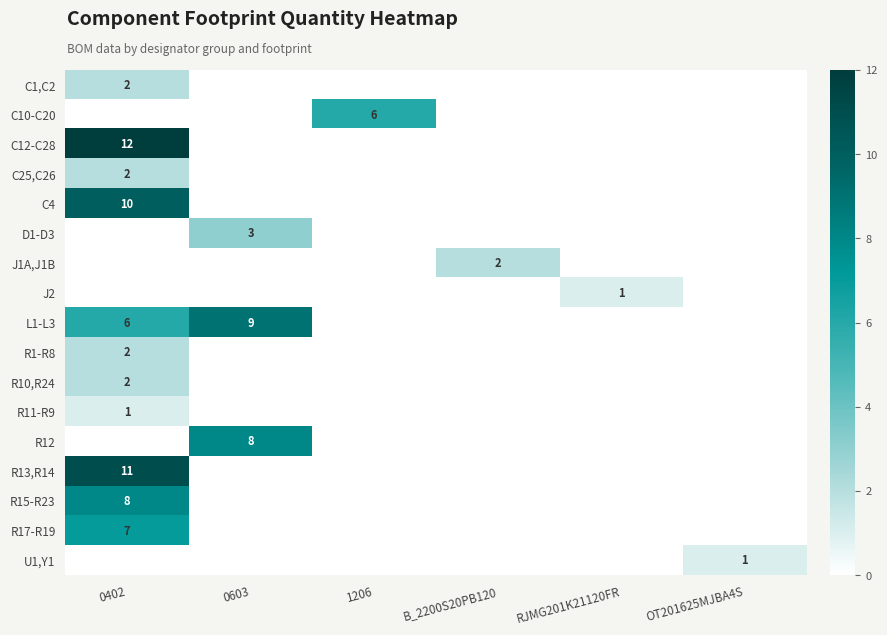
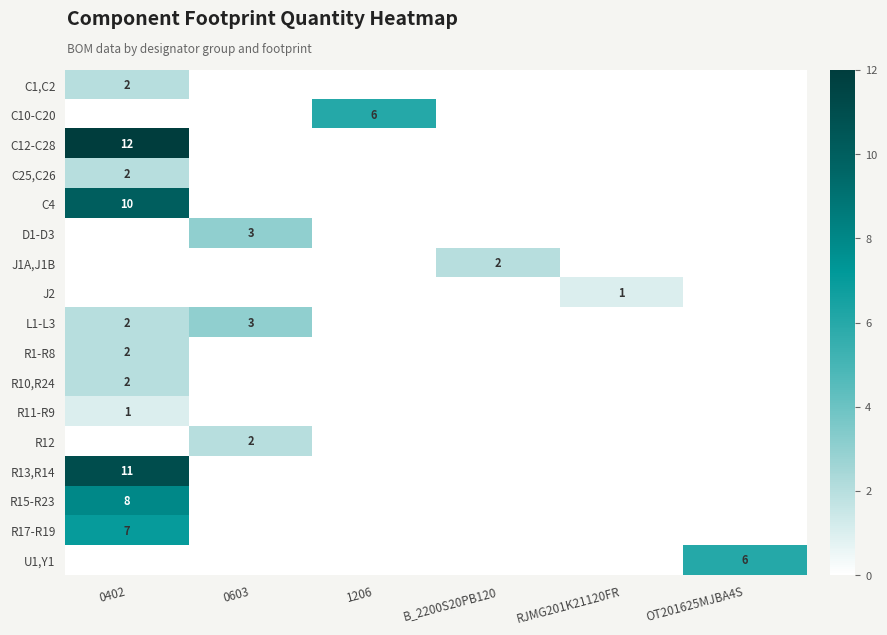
  {
    "C1,C2": {
      "0402": 2
    },
    "C10-C20": {
      "1206": 6
    },
    "C12-C28": {
      "0402": 12
    },
    "C25,C26": {
      "0402": 2
    },
    "C4": {
      "0402": 10
    },
    "D1-D3": {
      "0603": 3
    },
    "J1A,J1B": {
      "B_2200S20PB120": 2
    },
    "J2": {
      "RJMG201K21120FR": 1
    },
    "L1-L3": {
-     "0402": 6,
-     "0603": 9
+     "0402": 2,
+     "0603": 3
    },
    "R1-R8": {
      "0402": 2
    },
    "R10,R24": {
      "0402": 2
    },
    "R11-R9": {
      "0402": 1
    },
    "R12": {
-     "0603": 8
+     "0603": 2
    },
    "R13,R14": {
      "0402": 11
    },
    "R15-R23": {
      "0402": 8
    },
    "R17-R19": {
      "0402": 7
    },
    "U1,Y1": {
-     "OT201625MJBA4S": 1
+     "OT201625MJBA4S": 6
    }
  }
